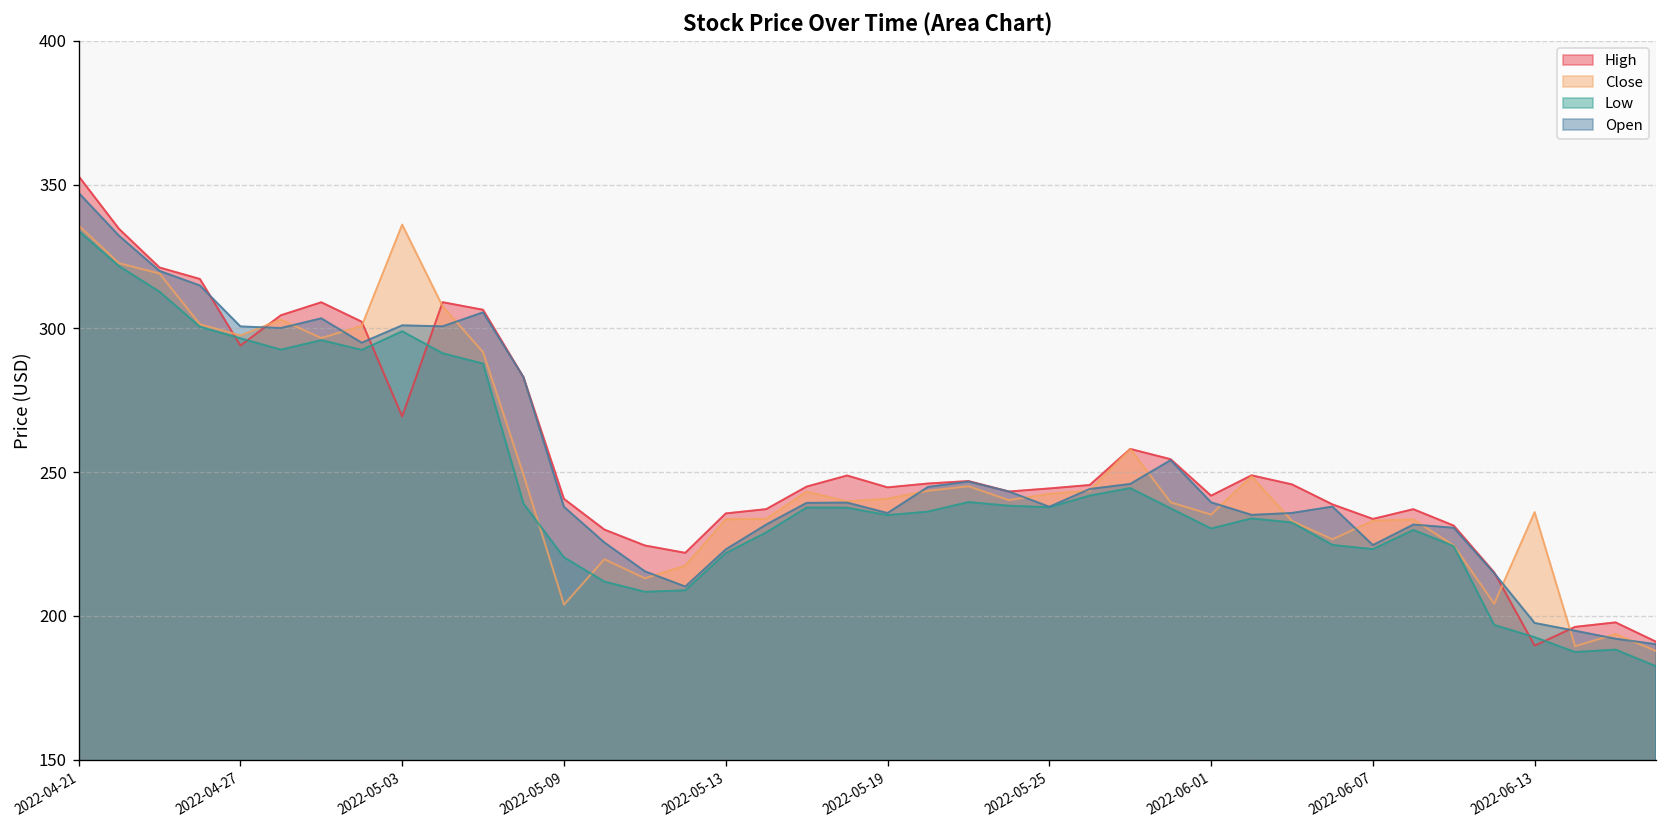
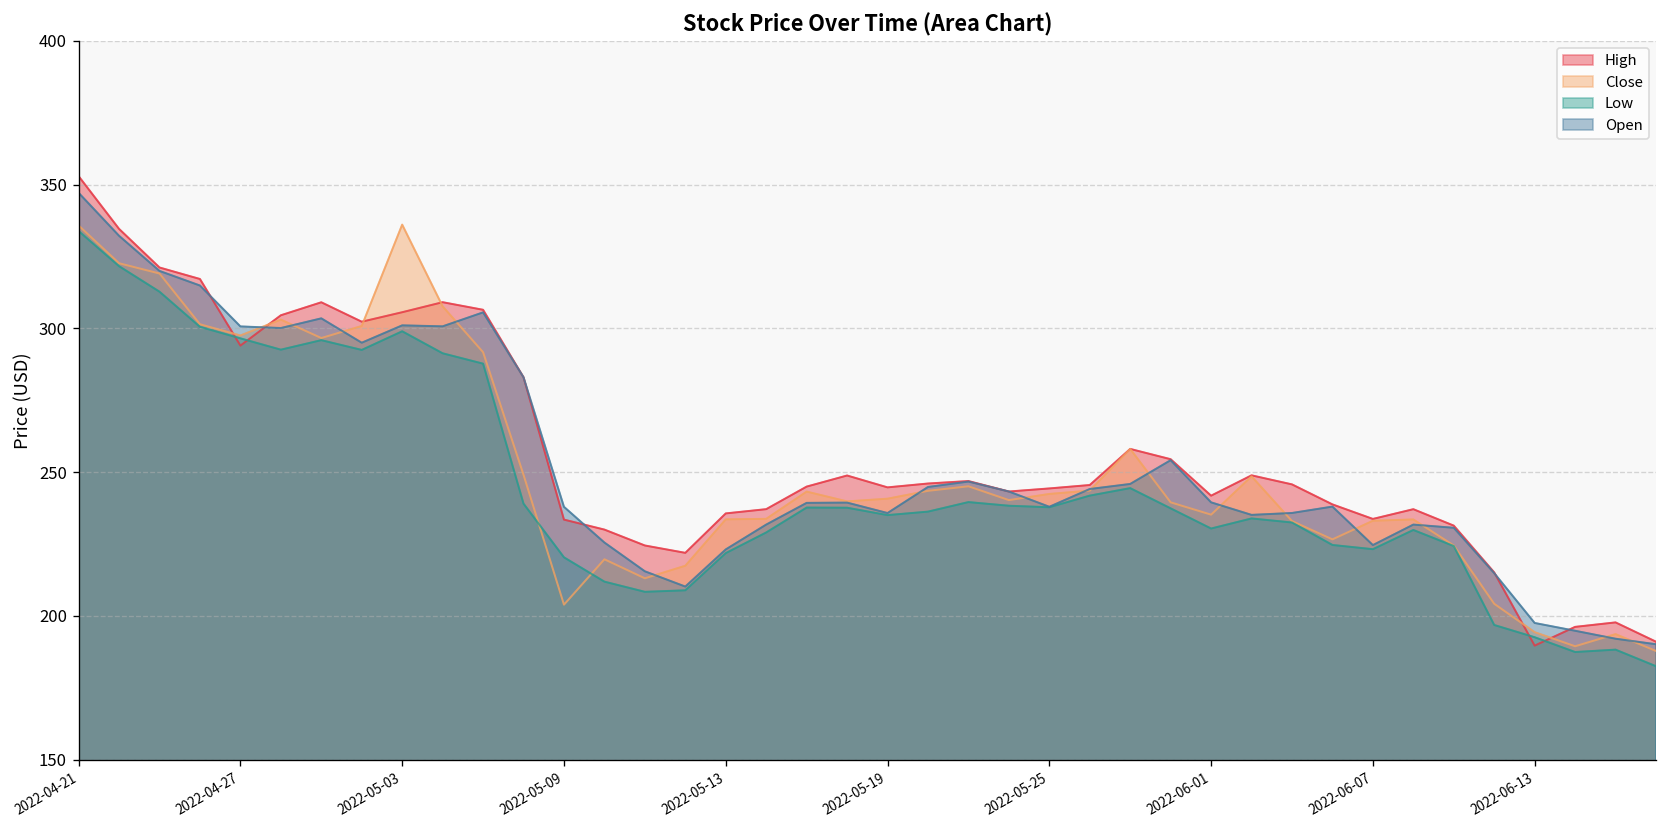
  {
    "High": {
      "2022-04-21": 353,
      "2022-04-27": 294,
-     "2022-05-03": 269,
-     "2022-05-09": 241,
+     "2022-05-03": 306,
+     "2022-05-09": 233,
      "2022-05-13": 236,
      "2022-05-19": 245,
      "2022-05-25": 244,
      "2022-06-01": 242,
      "2022-06-13": 190
    },
    "Close": {
      "2022-04-21": 336,
      "2022-05-03": 336,
      "2022-05-09": 204,
      "2022-05-13": 234,
      "2022-05-19": 241,
      "2022-05-25": 242,
      "2022-06-01": 235,
-     "2022-06-13": 236
+     "2022-06-13": 194
    }
  }
